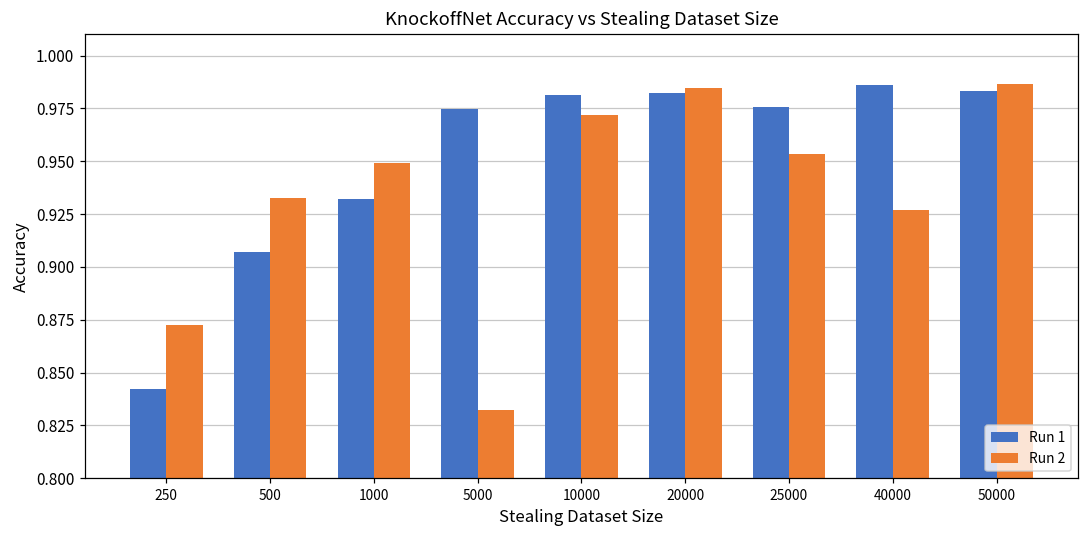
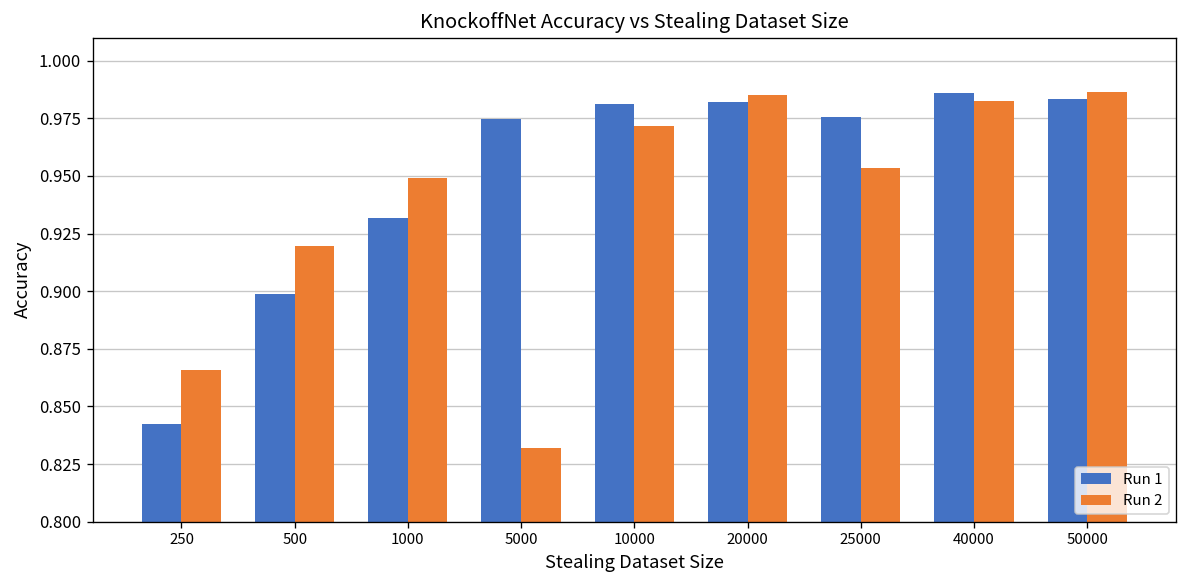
  {
    "Run 1": {
      "250": 0.842,
-     "500": 0.907,
+     "500": 0.899,
      "1000": 0.932,
      "5000": 0.975,
      "10000": 0.981,
      "20000": 0.982,
      "25000": 0.975,
      "40000": 0.986,
      "50000": 0.983
    },
    "Run 2": {
-     "250": 0.872,
-     "500": 0.933,
+     "250": 0.866,
+     "500": 0.920,
      "1000": 0.949,
      "5000": 0.832,
      "10000": 0.972,
      "20000": 0.985,
      "25000": 0.953,
-     "40000": 0.927,
+     "40000": 0.983,
      "50000": 0.986
    }
  }
